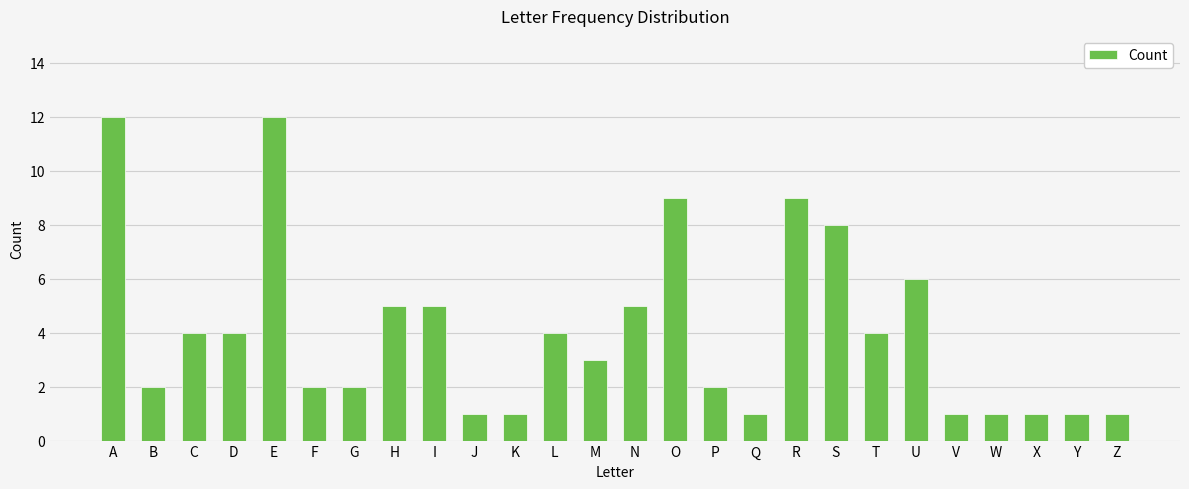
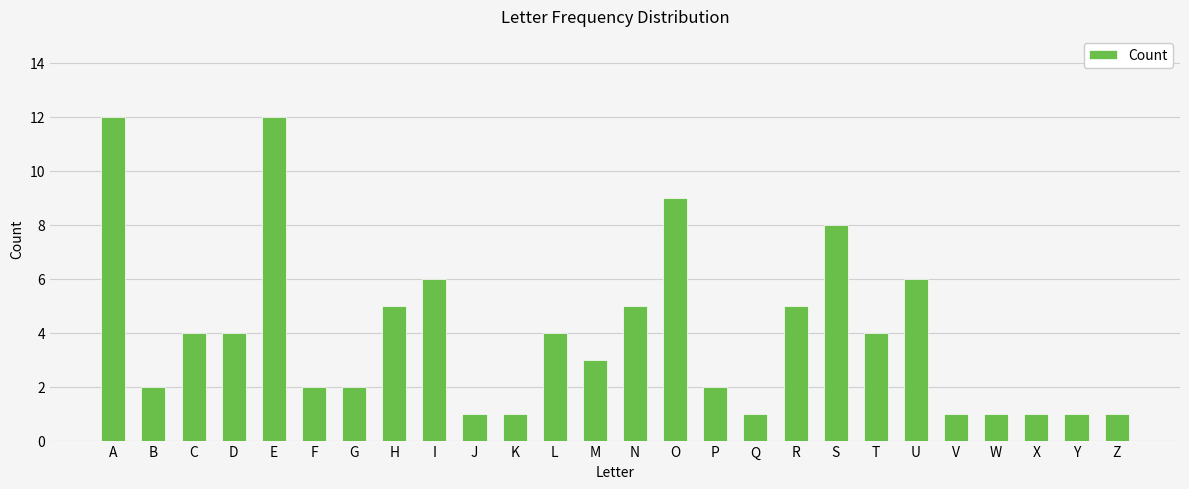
  {
    "A": 12,
    "B": 2,
    "C": 4,
    "D": 4,
    "E": 12,
    "F": 2,
    "G": 2,
    "H": 5,
-   "I": 5,
+   "I": 6,
    "J": 1,
    "K": 1,
    "L": 4,
    "M": 3,
    "N": 5,
    "O": 9,
    "P": 2,
    "Q": 1,
-   "R": 9,
+   "R": 5,
    "S": 8,
    "T": 4,
    "U": 6,
    "V": 1,
    "W": 1,
    "X": 1,
    "Y": 1,
    "Z": 1
  }
